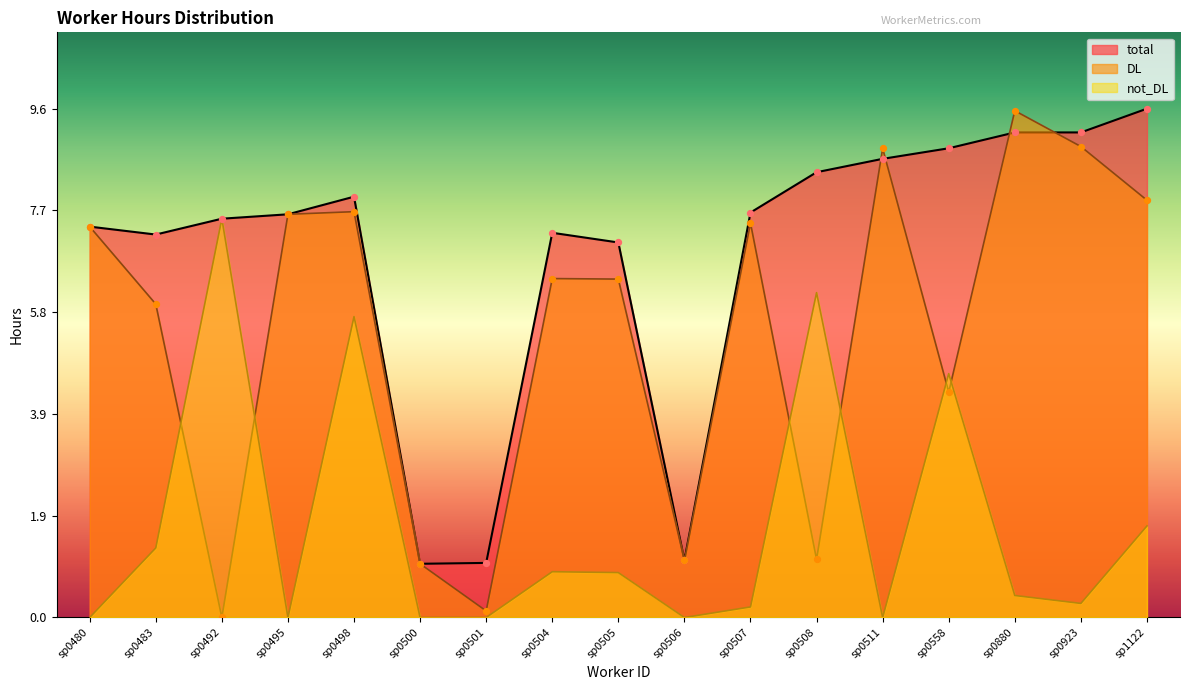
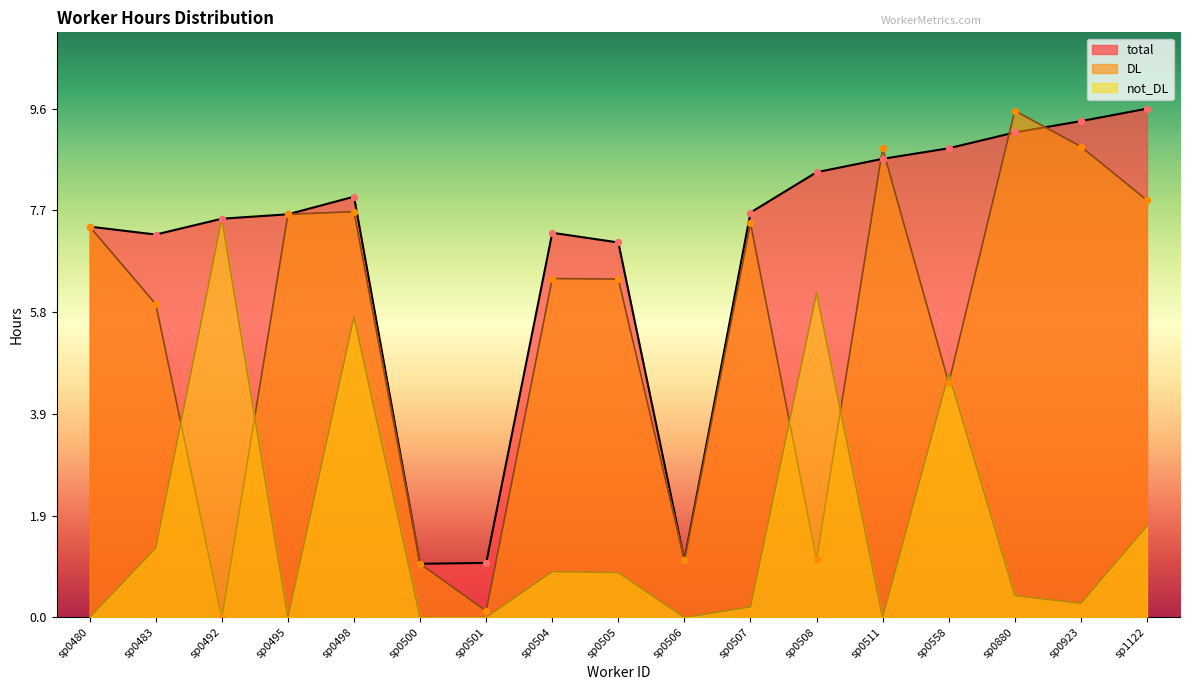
  {
    "total": {
      "sp0483": 7.3,
      "sp0498": 8.0,
      "sp0501": 1.0,
      "sp0504": 7.3,
      "sp0505": 7.1,
      "sp0507": 7.7,
      "sp0508": 8.4,
      "sp0511": 8.7,
      "sp0558": 8.9,
      "sp0880": 9.2,
-     "sp0923": 9.2,
+     "sp0923": 9.4,
      "sp1122": 9.6
    },
    "DL": {
      "sp0483": 5.9,
      "sp0492": 0.0,
      "sp0498": 7.7,
      "sp0501": 0.1,
      "sp0504": 6.4,
      "sp0505": 6.4,
      "sp0507": 7.5,
      "sp0508": 1.1,
      "sp0511": 8.9,
-     "sp0558": 4.3,
+     "sp0558": 4.4,
      "sp0880": 9.6,
      "sp0923": 8.9,
      "sp1122": 7.9
    },
    "not_DL": {
      "sp0480": 0.0,
      "sp0483": 1.3,
      "sp0495": 0.0,
      "sp0498": 5.7,
      "sp0500": 0.0,
      "sp0501": 0.0,
      "sp0504": 0.9,
      "sp0505": 0.9,
      "sp0506": 0.0,
      "sp0507": 0.2,
      "sp0508": 6.2,
      "sp0511": 0.0,
      "sp0558": 4.6,
      "sp0880": 0.4,
      "sp0923": 0.3,
      "sp1122": 1.7
    }
  }
